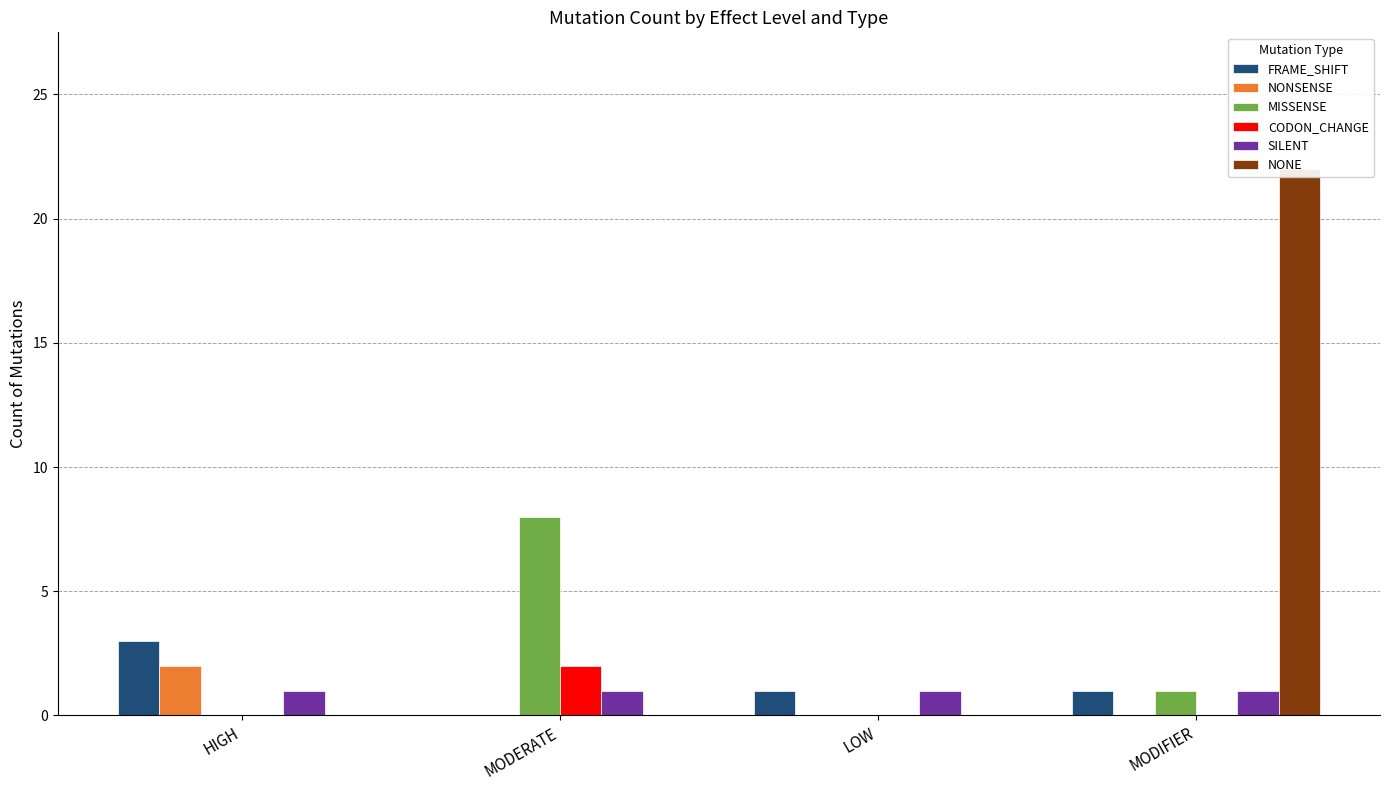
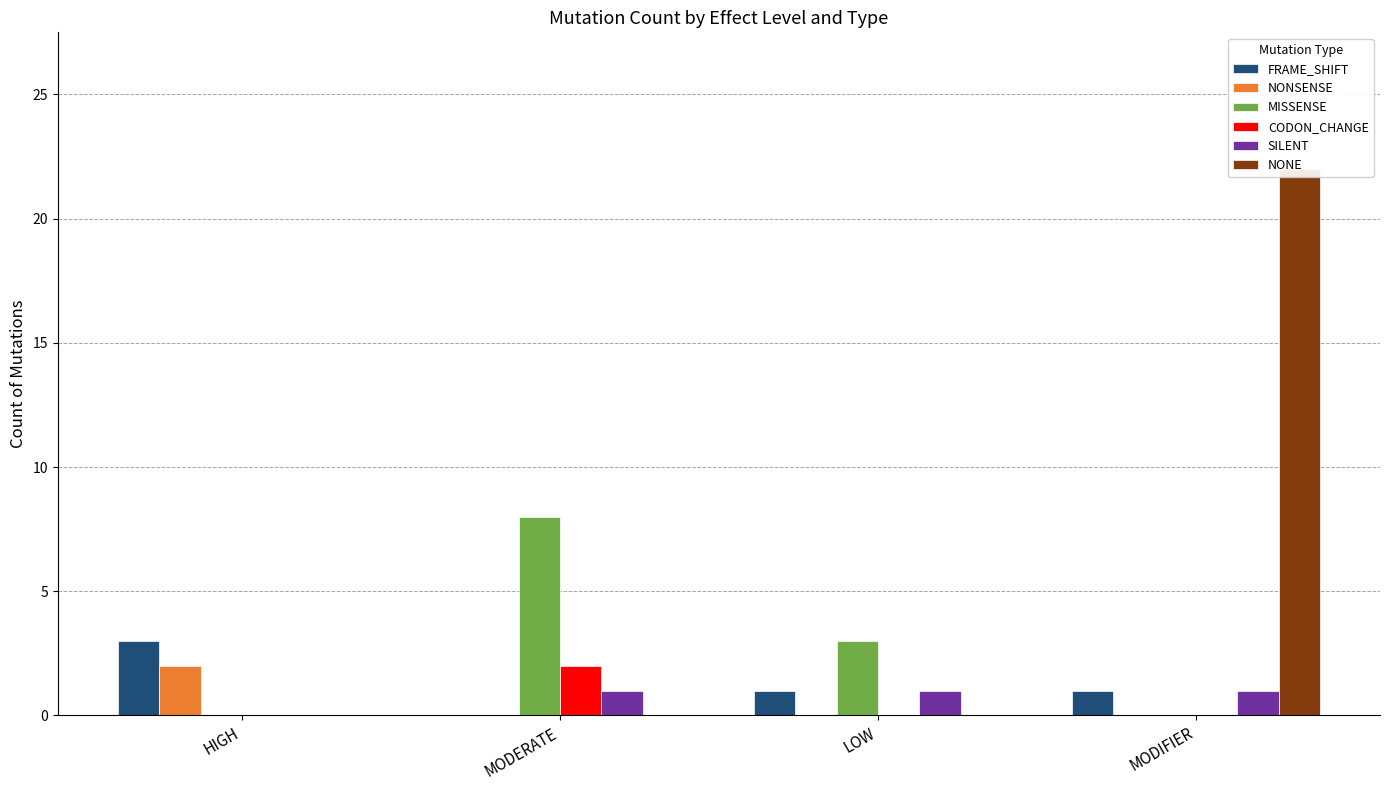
  {
    "FRAME_SHIFT": {
      "HIGH": 3,
      "MODERATE": 0,
      "LOW": 1,
      "MODIFIER": 1
    },
    "NONSENSE": {
      "HIGH": 2,
      "MODERATE": 0,
      "LOW": 0,
      "MODIFIER": 0
    },
    "MISSENSE": {
      "HIGH": 0,
      "MODERATE": 8,
-     "LOW": 0,
-     "MODIFIER": 1
+     "LOW": 3,
+     "MODIFIER": 0
    },
    "CODON_CHANGE": {
      "HIGH": 0,
      "MODERATE": 2,
      "LOW": 0,
      "MODIFIER": 0
    },
    "SILENT": {
-     "HIGH": 1,
+     "HIGH": 0,
      "MODERATE": 1,
      "LOW": 1,
      "MODIFIER": 1
    },
    "NONE": {
      "HIGH": 0,
      "MODERATE": 0,
      "LOW": 0
    }
  }
